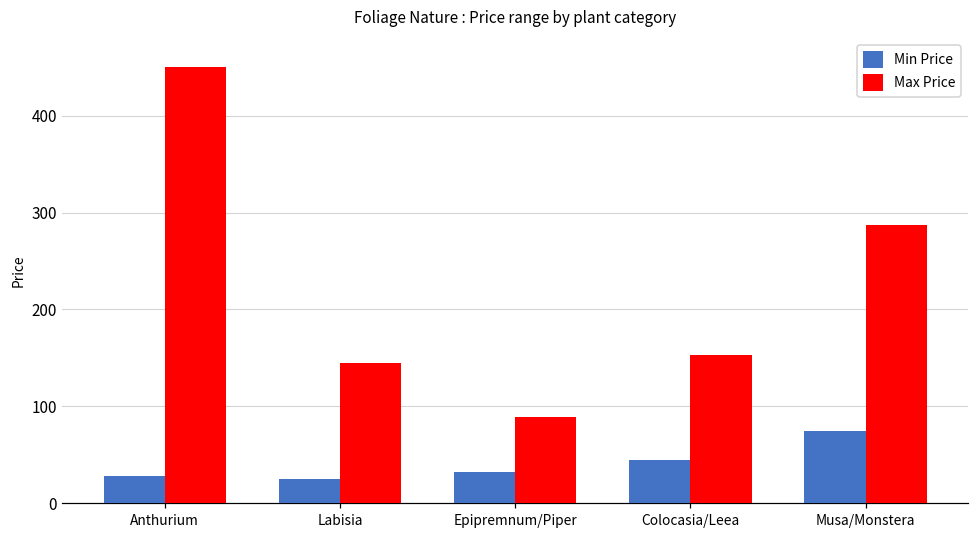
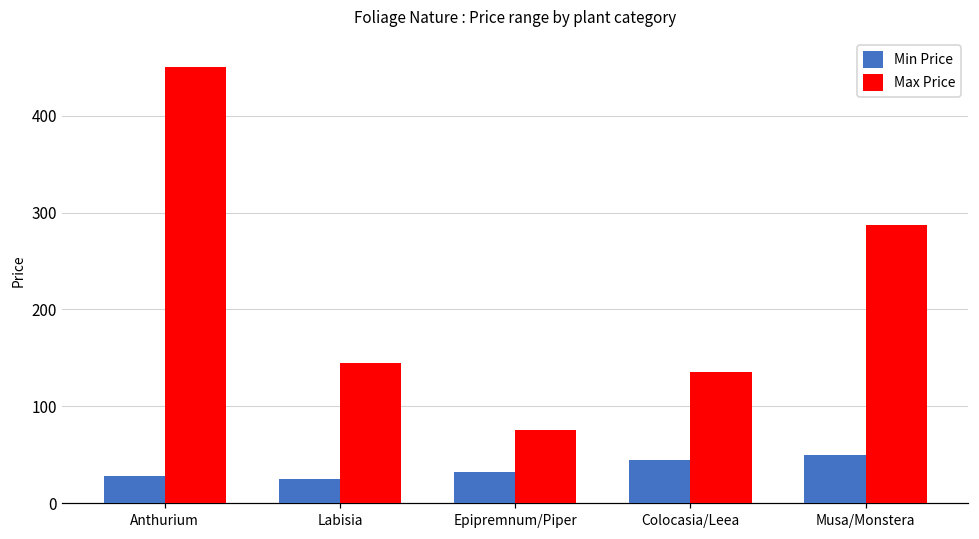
  {
    "Min Price": {
      "Anthurium": 30,
      "Labisia": 30,
      "Epipremnum/Piper": 30,
      "Colocasia/Leea": 40,
-     "Musa/Monstera": 70
+     "Musa/Monstera": 50
    },
    "Max Price": {
      "Anthurium": 450,
      "Labisia": 150,
-     "Epipremnum/Piper": 90,
-     "Colocasia/Leea": 150,
+     "Epipremnum/Piper": 80,
+     "Colocasia/Leea": 140,
      "Musa/Monstera": 290
    }
  }
